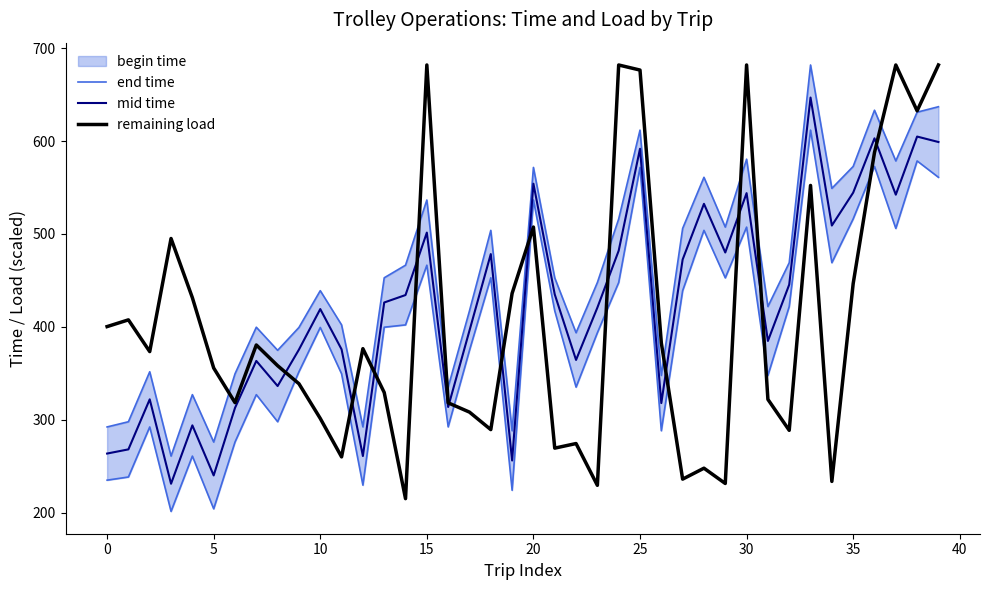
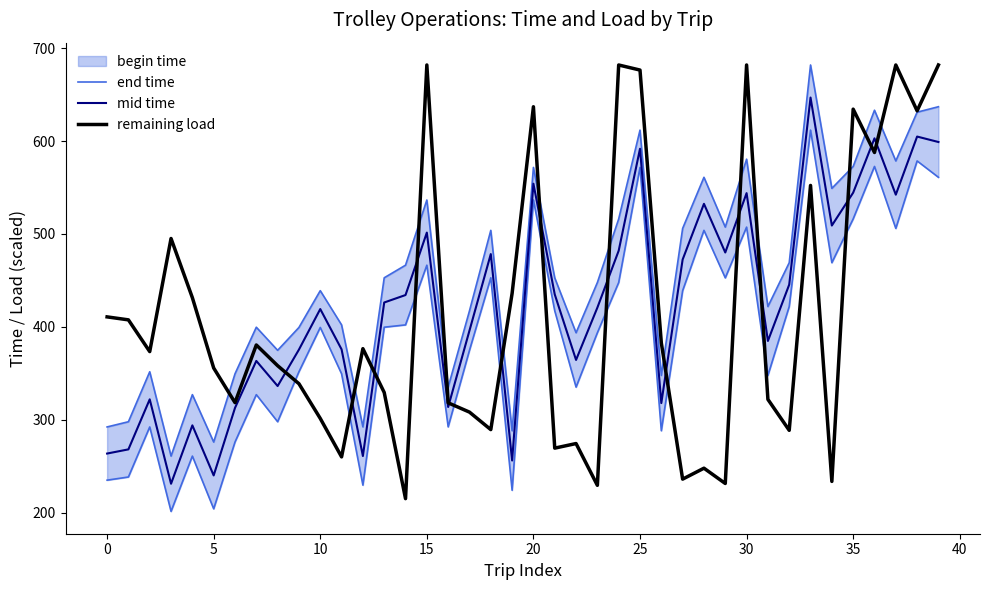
  {
    "mid time": {
      "0": 260,
      "5": 240,
      "10": 420,
      "15": 500,
      "20": 550,
      "25": 590,
      "30": 540,
      "35": 540
    },
    "remaining load": {
-     "0": 400,
+     "0": 410,
      "5": 360,
      "10": 300,
      "15": 680,
-     "20": 510,
+     "20": 640,
      "25": 680,
      "30": 680,
-     "35": 450
+     "35": 630
    }
  }
